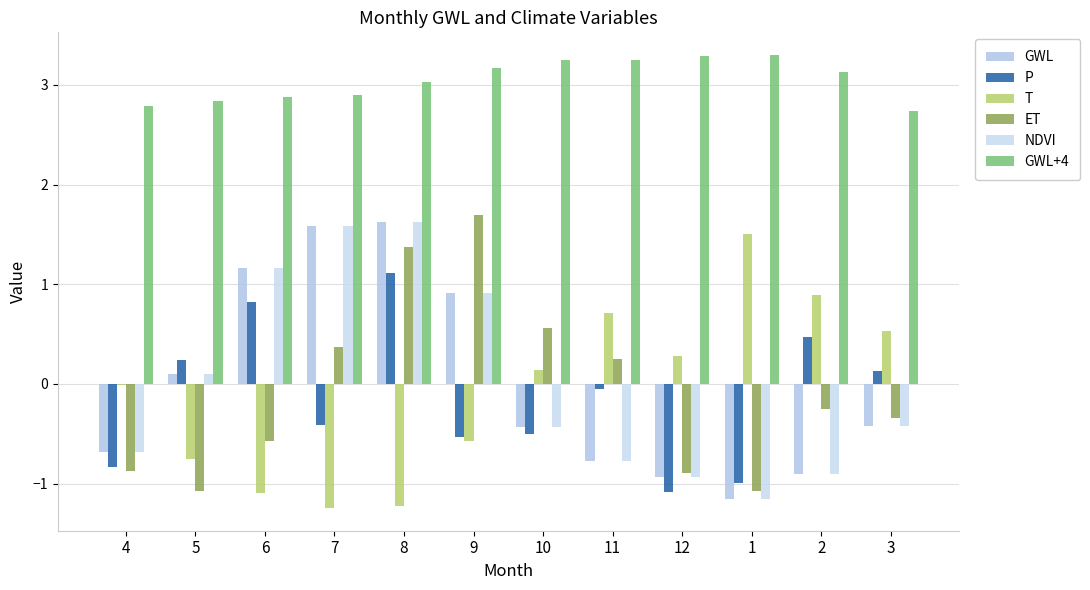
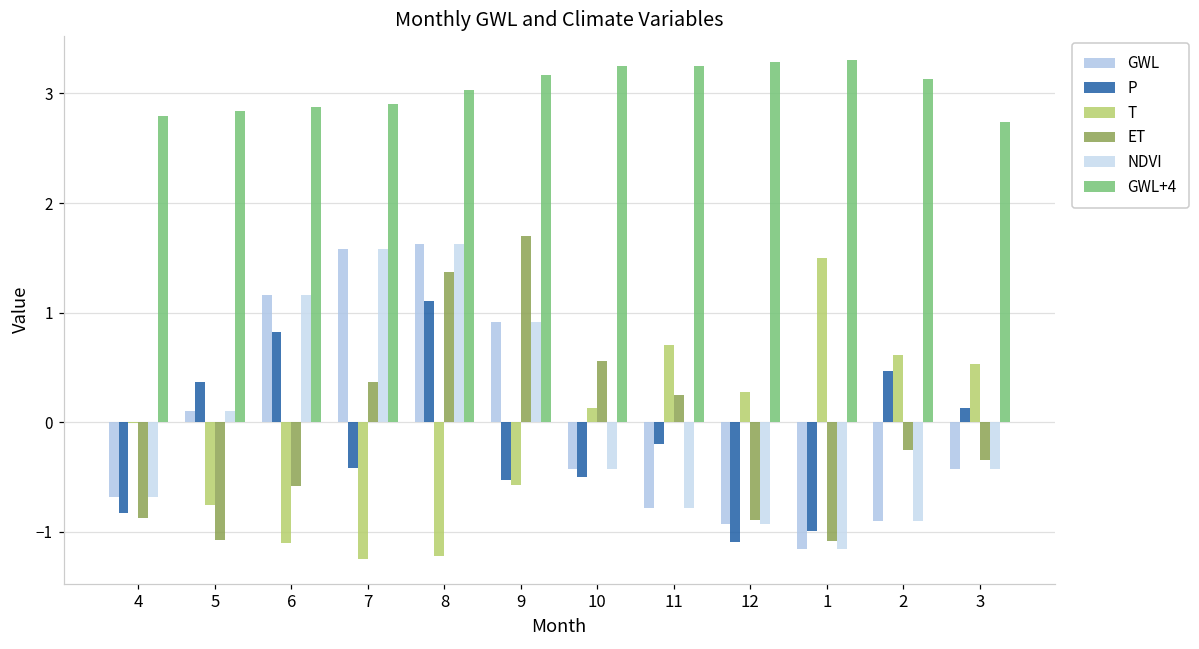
  {
    "P": {
      "4": -0.8,
-     "5": 0.2,
+     "5": 0.4,
      "6": 0.8,
      "7": -0.4,
      "8": 1.1,
      "9": -0.5,
      "10": -0.5,
-     "11": 0.0,
+     "11": -0.2,
      "12": -1.1,
      "1": -1.0,
      "2": 0.5,
      "3": 0.1
    },
    "T": {
      "5": -0.8,
      "6": -1.1,
      "7": -1.2,
      "8": -1.2,
      "9": -0.6,
      "10": 0.1,
      "11": 0.7,
      "12": 0.3,
      "1": 1.5,
-     "2": 0.9,
+     "2": 0.6,
      "3": 0.5
    }
  }
